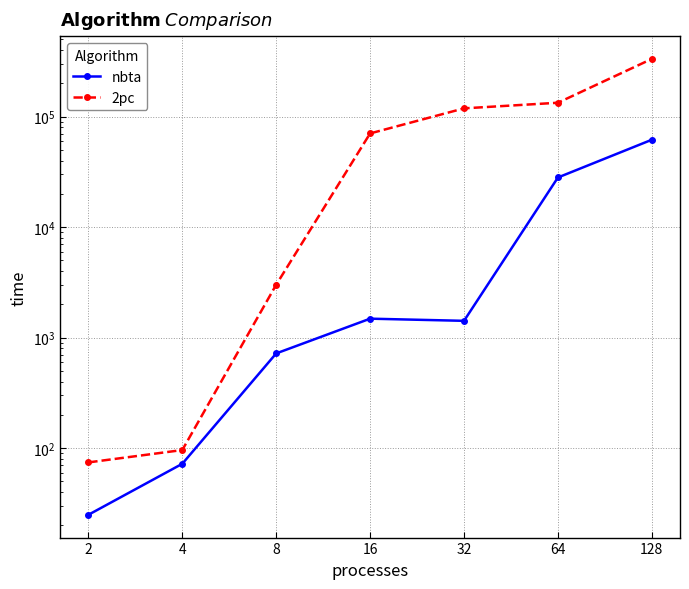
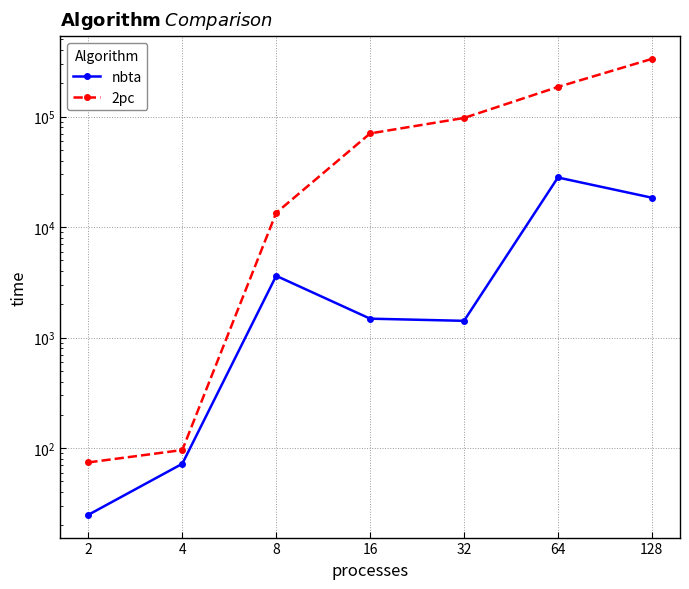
  {
    "nbta": {
      "2": 25,
      "4": 70,
-     "8": 700,
+     "8": 3600,
      "16": 1500,
      "32": 1400,
      "64": 28000,
-     "128": 60000
+     "128": 18000
    },
    "2pc": {
      "2": 70,
      "4": 100,
-     "8": 3000,
+     "8": 13000,
      "16": 70000,
-     "32": 120000,
-     "64": 130000,
+     "32": 100000,
+     "64": 190000,
      "128": 330000
    }
  }
